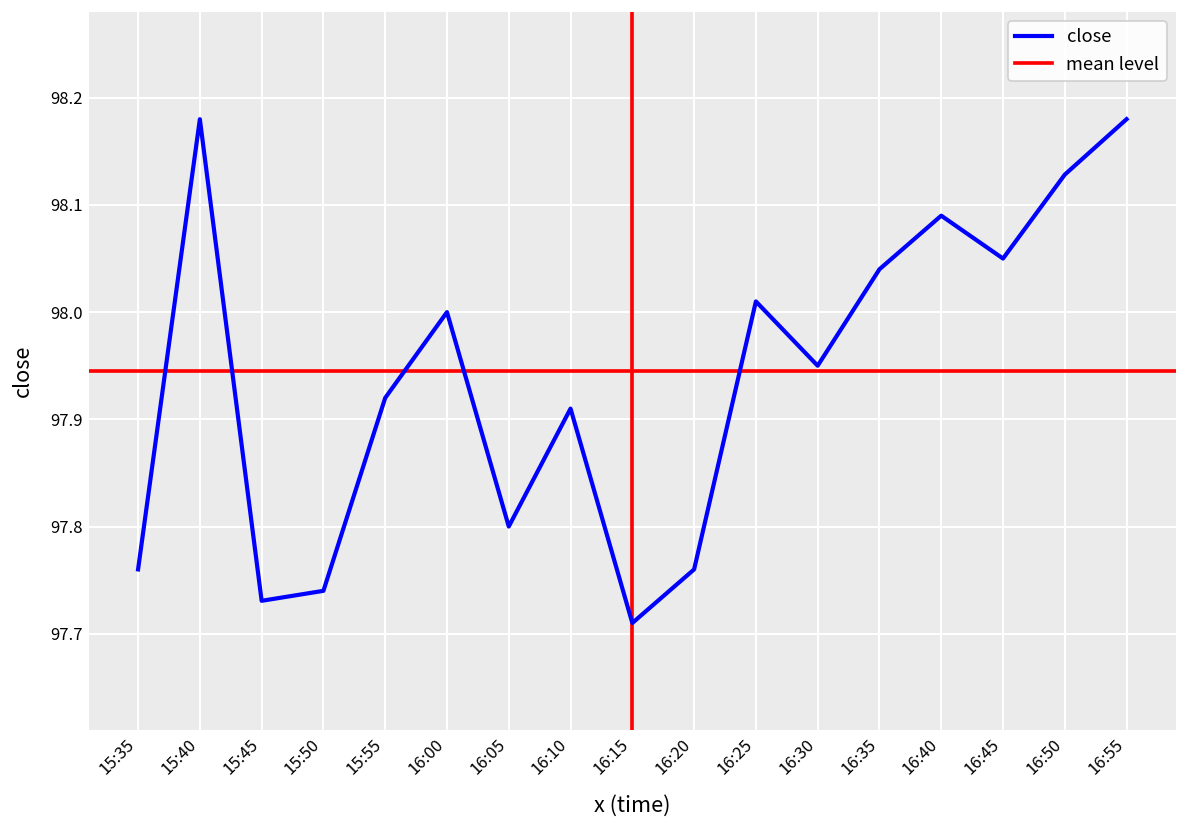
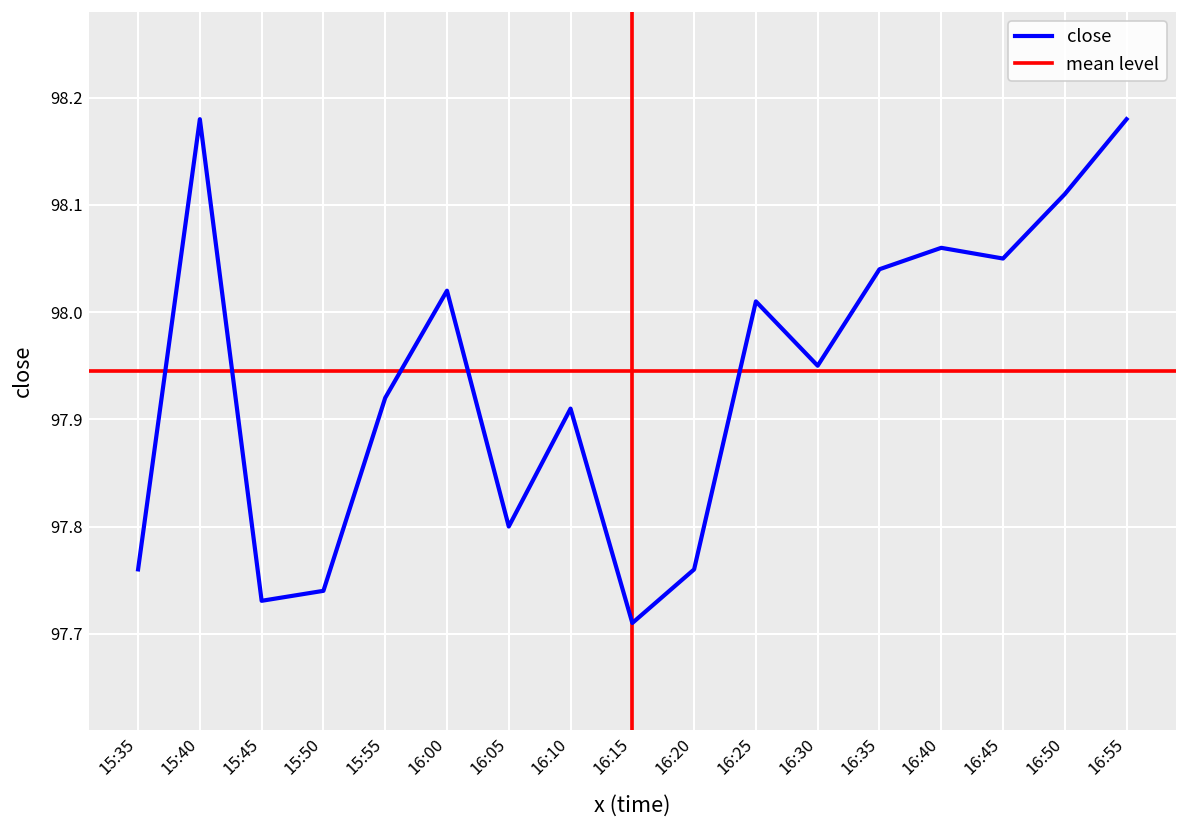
  {
    "15:35": 97.76,
    "15:40": 98.18,
    "15:45": 97.73,
    "15:50": 97.74,
    "15:55": 97.92,
-   "16:00": 98.00,
+   "16:00": 98.02,
    "16:05": 97.80,
    "16:10": 97.91,
    "16:15": 97.71,
    "16:20": 97.76,
    "16:25": 98.01,
    "16:30": 97.95,
    "16:35": 98.04,
-   "16:40": 98.09,
+   "16:40": 98.06,
    "16:45": 98.05,
-   "16:50": 98.13,
+   "16:50": 98.11,
    "16:55": 98.18
  }
